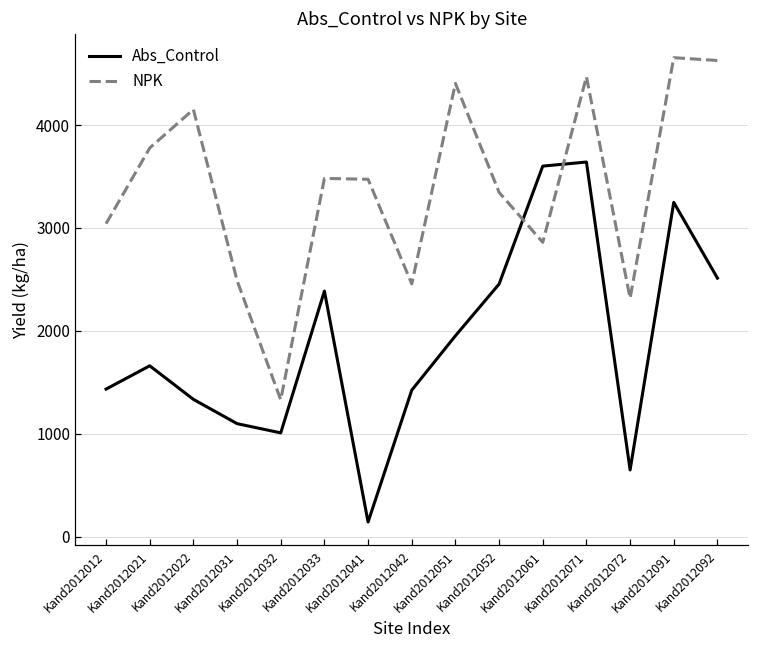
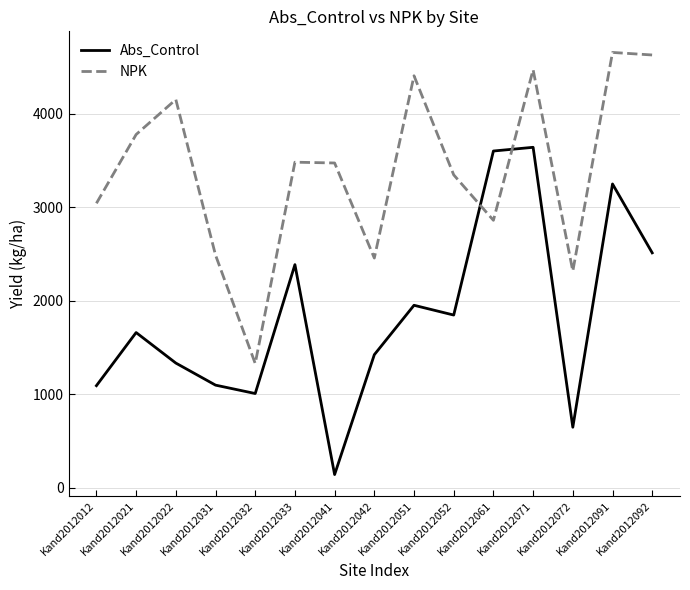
  {
    "Abs_Control": {
-     "Kand2012012": 1400,
+     "Kand2012012": 1100,
      "Kand2012021": 1700,
      "Kand2012022": 1300,
      "Kand2012031": 1100,
      "Kand2012032": 1000,
      "Kand2012033": 2400,
      "Kand2012041": 100,
      "Kand2012042": 1400,
      "Kand2012051": 2000,
-     "Kand2012052": 2500,
+     "Kand2012052": 1800,
      "Kand2012061": 3600,
      "Kand2012071": 3600,
      "Kand2012072": 600,
      "Kand2012091": 3200,
      "Kand2012092": 2500
    },
    "NPK": {
      "Kand2012012": 3000,
      "Kand2012021": 3800,
      "Kand2012022": 4200,
      "Kand2012031": 2500,
      "Kand2012032": 1300,
      "Kand2012033": 3500,
      "Kand2012041": 3500,
      "Kand2012042": 2500,
      "Kand2012051": 4400,
      "Kand2012052": 3300,
      "Kand2012061": 2900,
      "Kand2012071": 4500,
      "Kand2012072": 2300,
      "Kand2012091": 4700,
      "Kand2012092": 4600
    }
  }
